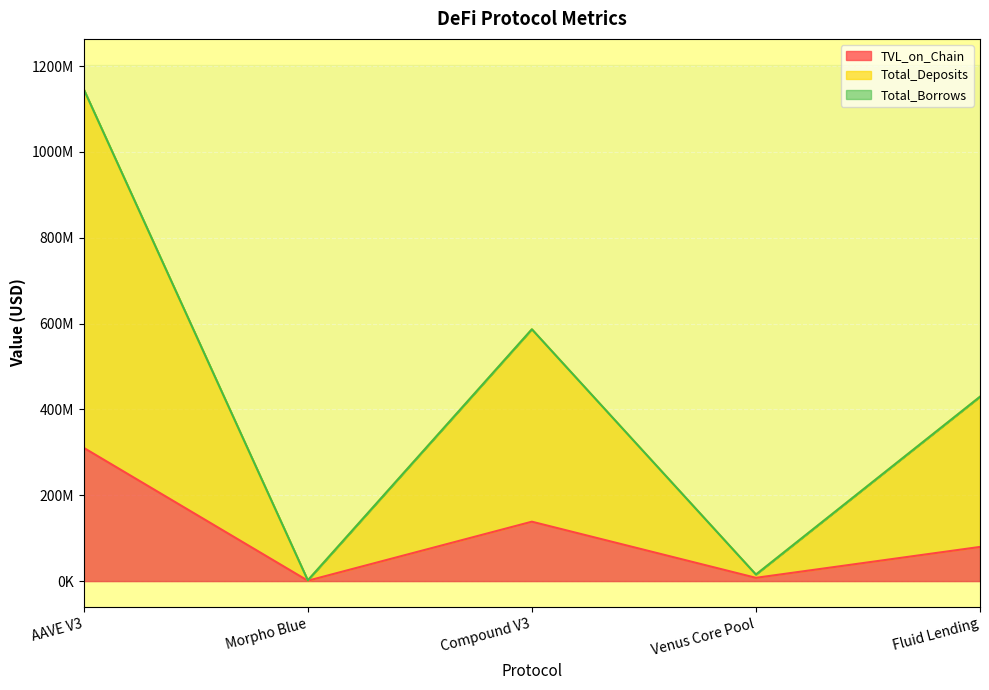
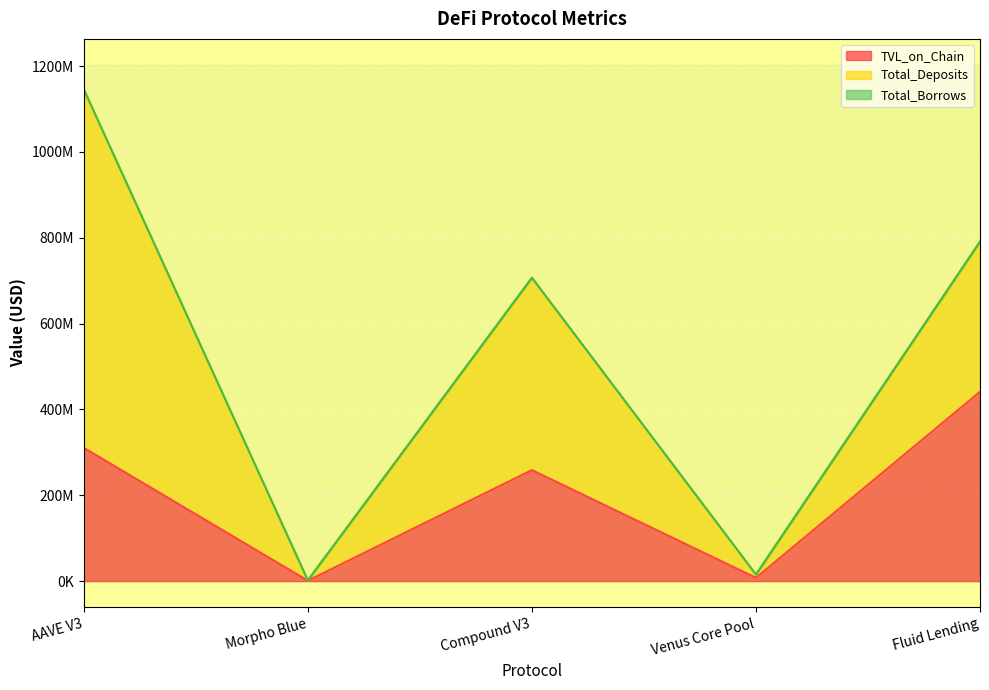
  {
    "TVL_on_Chain": {
      "AAVE V3": 310000000,
-     "Compound V3": 140000000,
+     "Compound V3": 260000000,
      "Venus Core Pool": 10000000,
-     "Fluid Lending": 80000000
+     "Fluid Lending": 440000000
    }
  }
